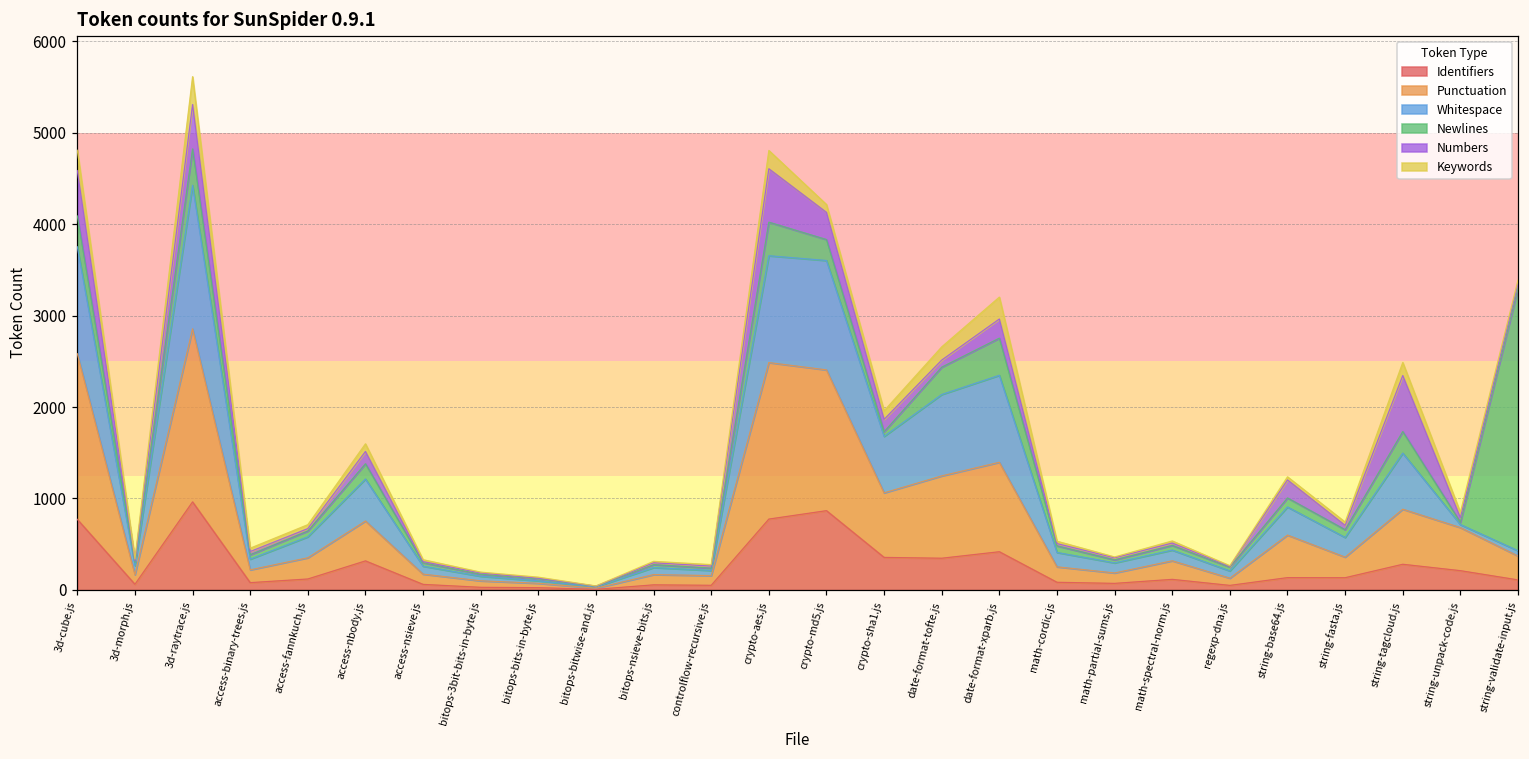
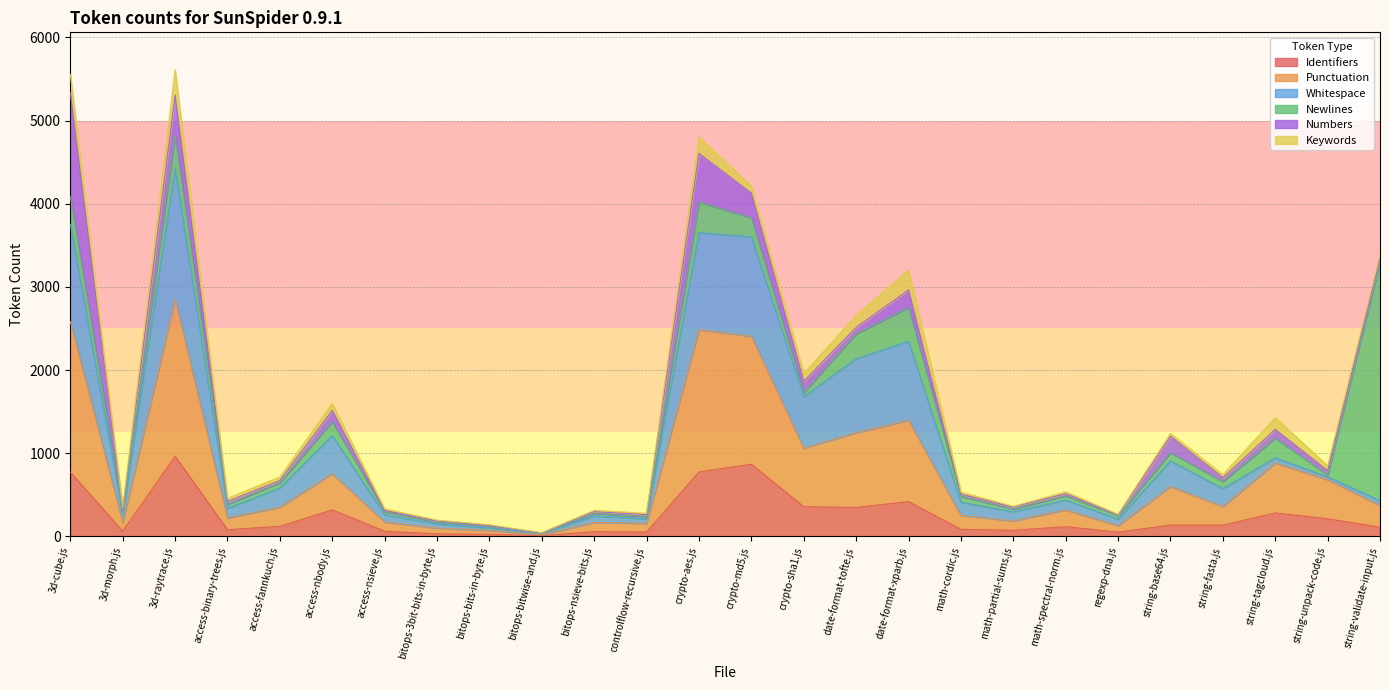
  {
    "Whitespace": {
      "3d-cube.js": 1200,
      "3d-morph.js": 100,
      "3d-raytrace.js": 1600,
      "access-binary-trees.js": 100,
      "access-fannkuch.js": 200,
      "access-nbody.js": 500,
      "access-nsieve.js": 100,
      "bitops-nsieve-bits.js": 100,
      "crypto-aes.js": 1200,
      "crypto-md5.js": 1200,
      "crypto-sha1.js": 600,
      "date-format-tofte.js": 900,
      "date-format-xparb.js": 1000,
      "math-cordic.js": 200,
      "math-partial-sums.js": 100,
      "math-spectral-norm.js": 100,
      "regexp-dna.js": 100,
      "string-base64.js": 300,
      "string-fasta.js": 200,
-     "string-tagcloud.js": 600,
+     "string-tagcloud.js": 100,
      "string-validate-input.js": 100
    },
    "Newlines": {
      "3d-cube.js": 300,
      "3d-raytrace.js": 400,
      "access-binary-trees.js": 0,
      "access-nbody.js": 200,
      "crypto-aes.js": 400,
      "crypto-md5.js": 200,
      "crypto-sha1.js": 100,
      "date-format-tofte.js": 300,
      "date-format-xparb.js": 400,
      "string-base64.js": 100,
      "string-fasta.js": 100,
      "string-tagcloud.js": 200,
      "string-validate-input.js": 2900
    },
    "Numbers": {
-     "3d-cube.js": 500,
+     "3d-cube.js": 1200,
      "3d-raytrace.js": 500,
      "access-binary-trees.js": 0,
      "access-nbody.js": 100,
      "crypto-aes.js": 600,
      "crypto-md5.js": 300,
      "crypto-sha1.js": 100,
      "date-format-tofte.js": 100,
      "date-format-xparb.js": 200,
      "string-base64.js": 200,
      "string-fasta.js": 0,
-     "string-tagcloud.js": 600,
+     "string-tagcloud.js": 100,
      "string-unpack-code.js": 100,
      "string-validate-input.js": 100
    }
  }
